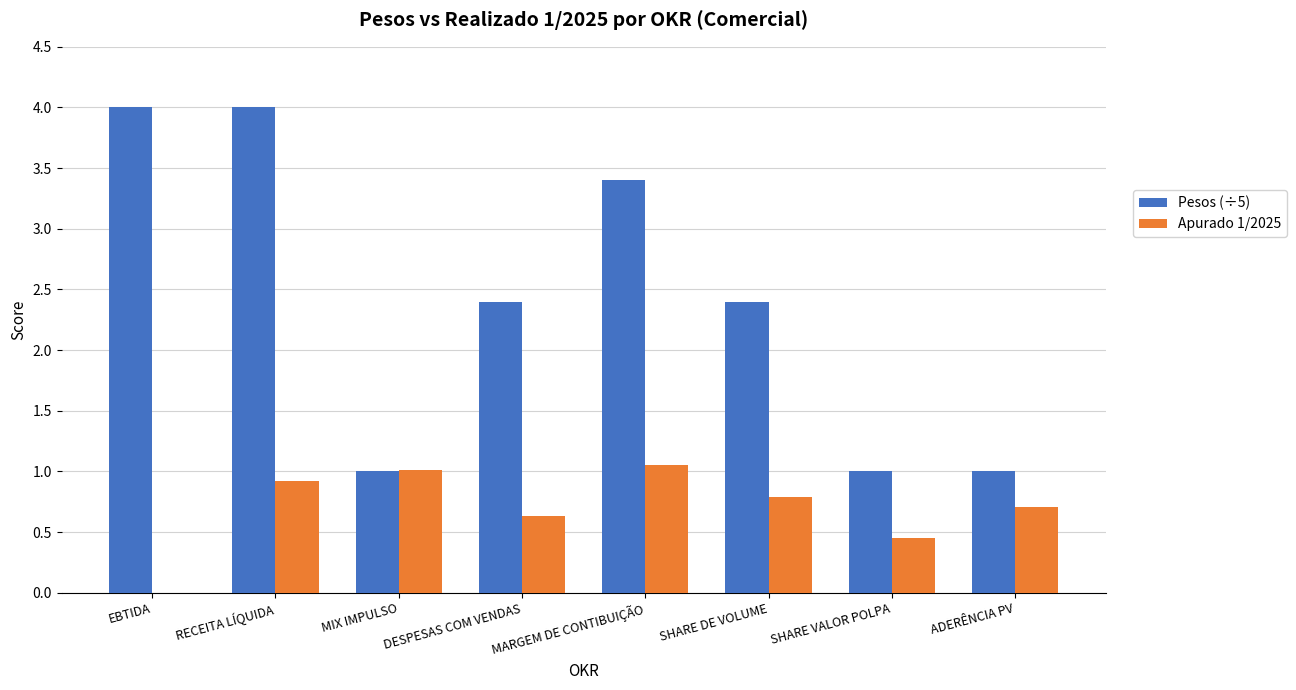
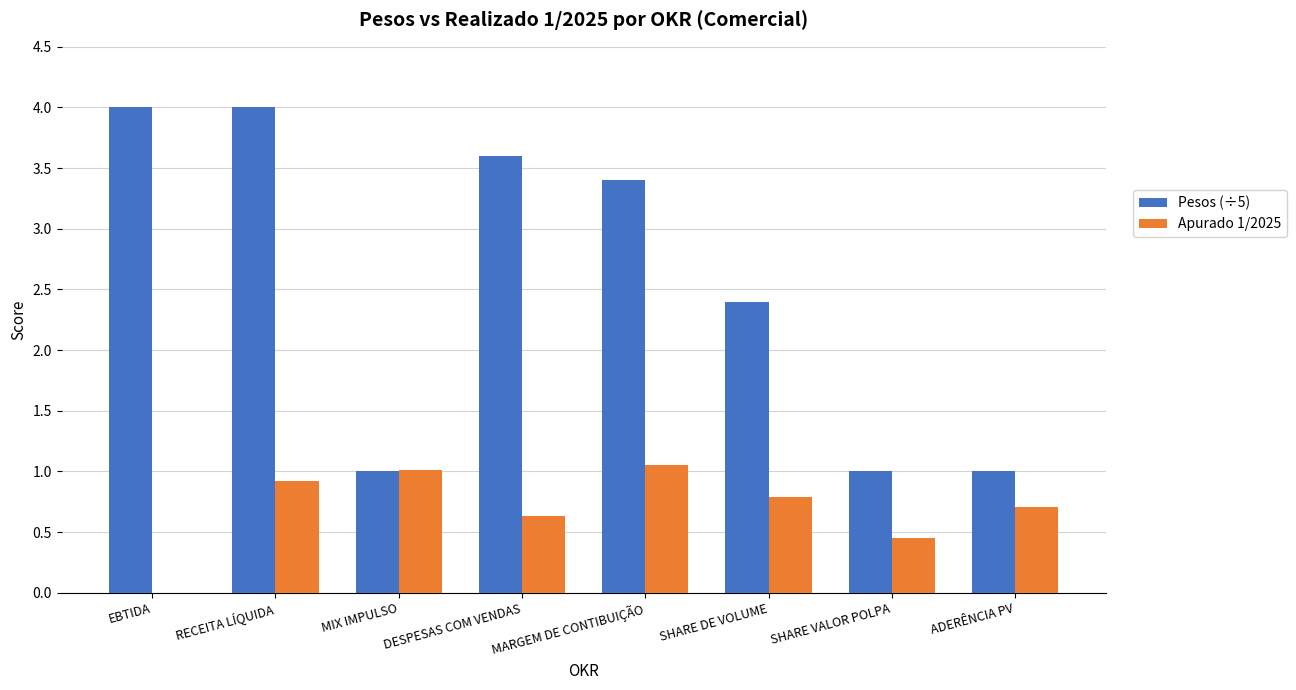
  {
    "Pesos (÷5)": {
      "EBTIDA": 4.00,
      "RECEITA LÍQUIDA": 4.00,
      "MIX IMPULSO": 1.00,
-     "DESPESAS COM VENDAS": 2.40,
+     "DESPESAS COM VENDAS": 3.60,
      "MARGEM DE CONTIBUIÇÃO": 3.40,
      "SHARE DE VOLUME": 2.40,
      "SHARE VALOR POLPA": 1.00,
      "ADERÊNCIA PV": 1.00
    },
    "Apurado 1/2025": {
      "EBTIDA": 0.00,
      "RECEITA LÍQUIDA": 0.92,
      "MIX IMPULSO": 1.01,
      "DESPESAS COM VENDAS": 0.63,
      "MARGEM DE CONTIBUIÇÃO": 1.05,
      "SHARE DE VOLUME": 0.79,
      "SHARE VALOR POLPA": 0.45,
      "ADERÊNCIA PV": 0.71
    }
  }
